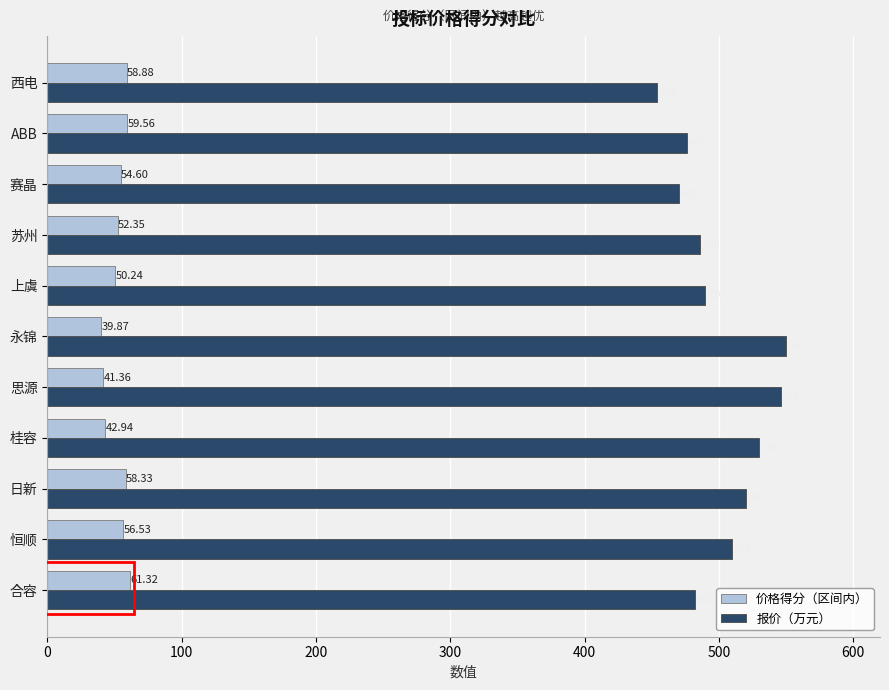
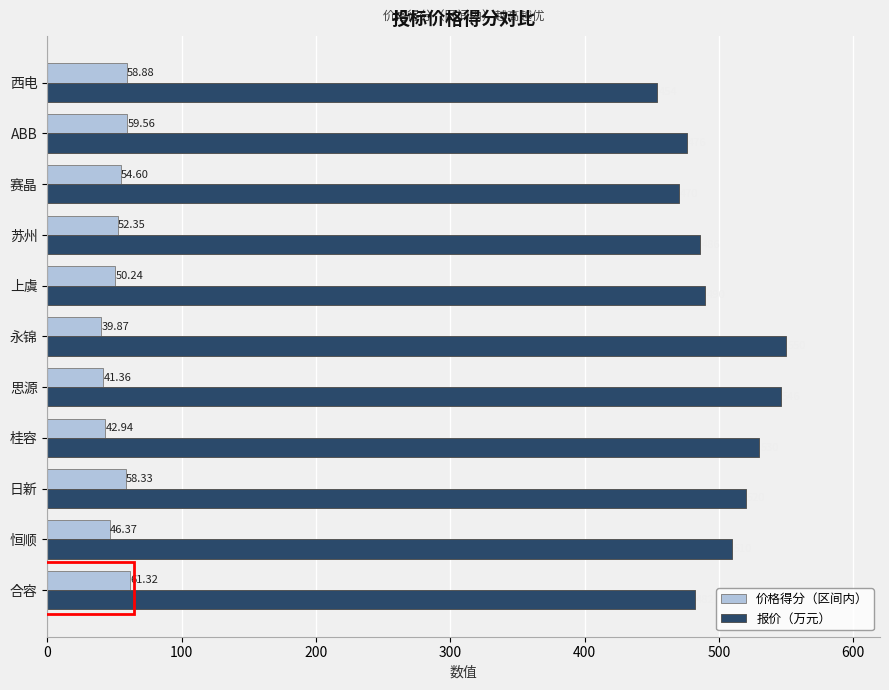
  {
    "价格得分（区间内）": {
      "西电": 58.88,
      "ABB": 59.56,
      "赛晶": 54.60,
      "苏州": 52.35,
      "上虞": 50.24,
      "永锦": 39.87,
      "思源": 41.36,
      "桂容": 42.94,
      "日新": 58.33,
-     "恒顺": 56.53,
+     "恒顺": 46.37,
      "合容": 61.32
    },
    "报价（万元）": {
      "西电": 454,
      "ABB": 476,
      "赛晶": 470,
      "苏州": 486,
      "上虞": 490,
      "永锦": 550,
      "思源": 546,
      "桂容": 530,
      "日新": 520,
      "恒顺": 510,
      "合容": 482
    }
  }
